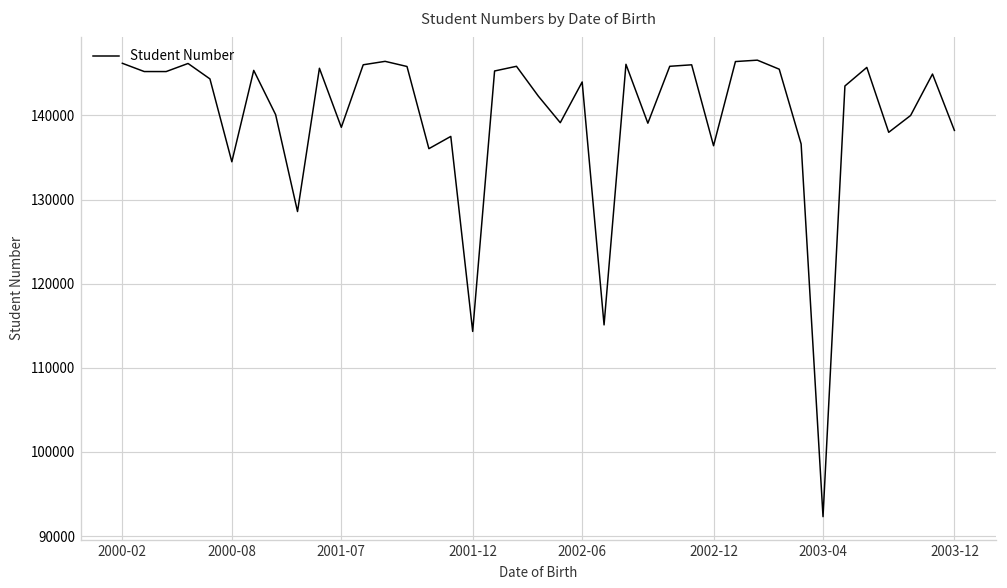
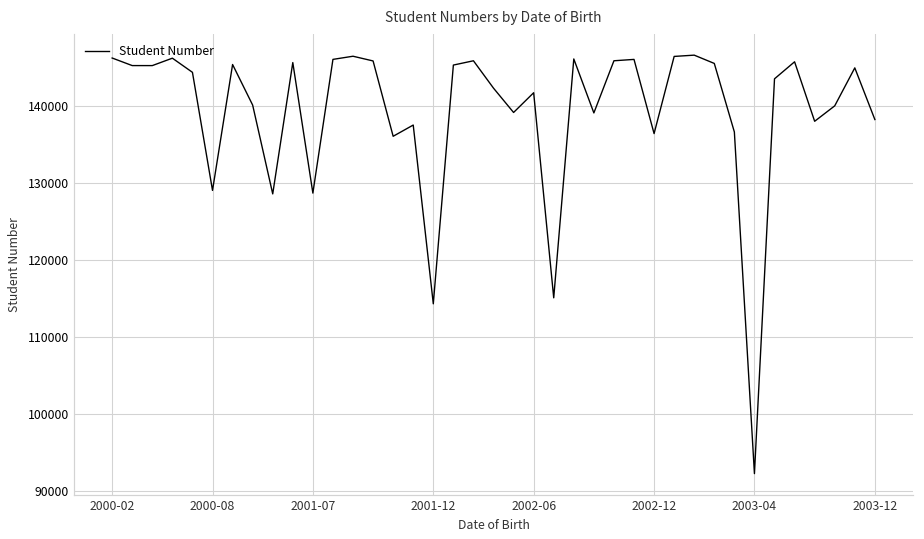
  {
    "2000-02": 146000,
-   "2000-08": 134000,
-   "2001-07": 139000,
+   "2000-08": 129000,
+   "2001-07": 129000,
    "2001-12": 114000,
-   "2002-06": 144000,
+   "2002-06": 142000,
    "2002-12": 136000,
    "2003-04": 92000,
    "2003-12": 138000
  }
